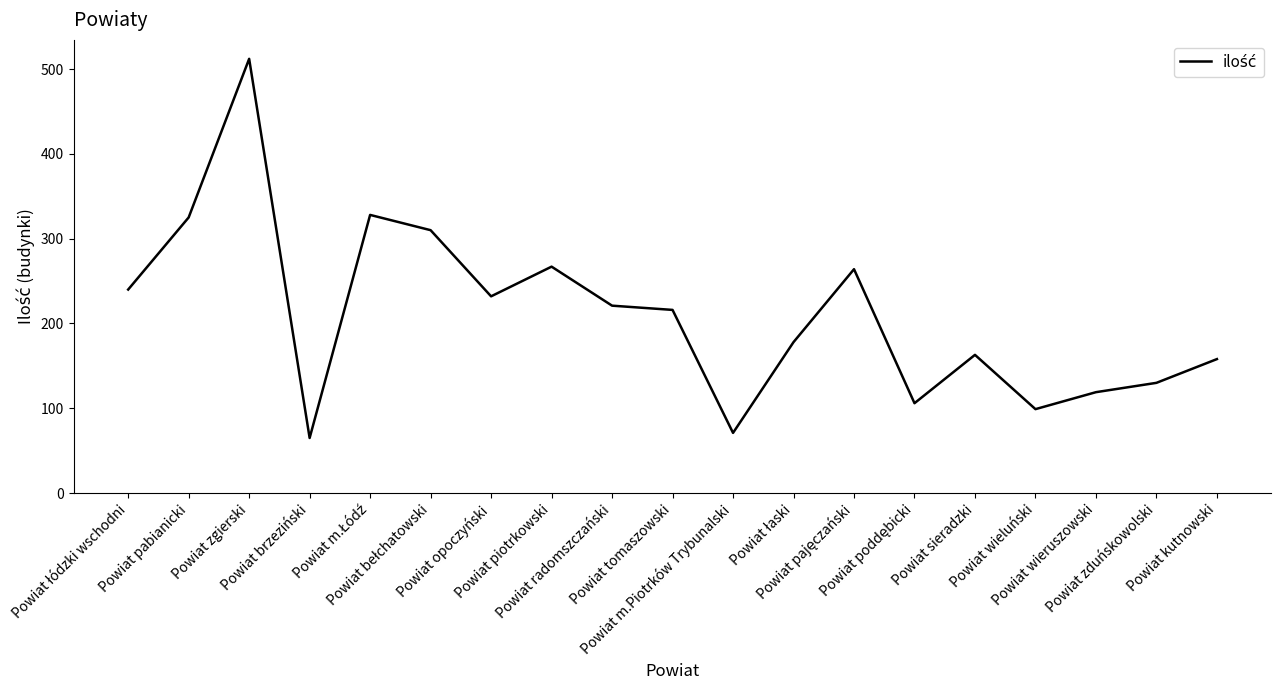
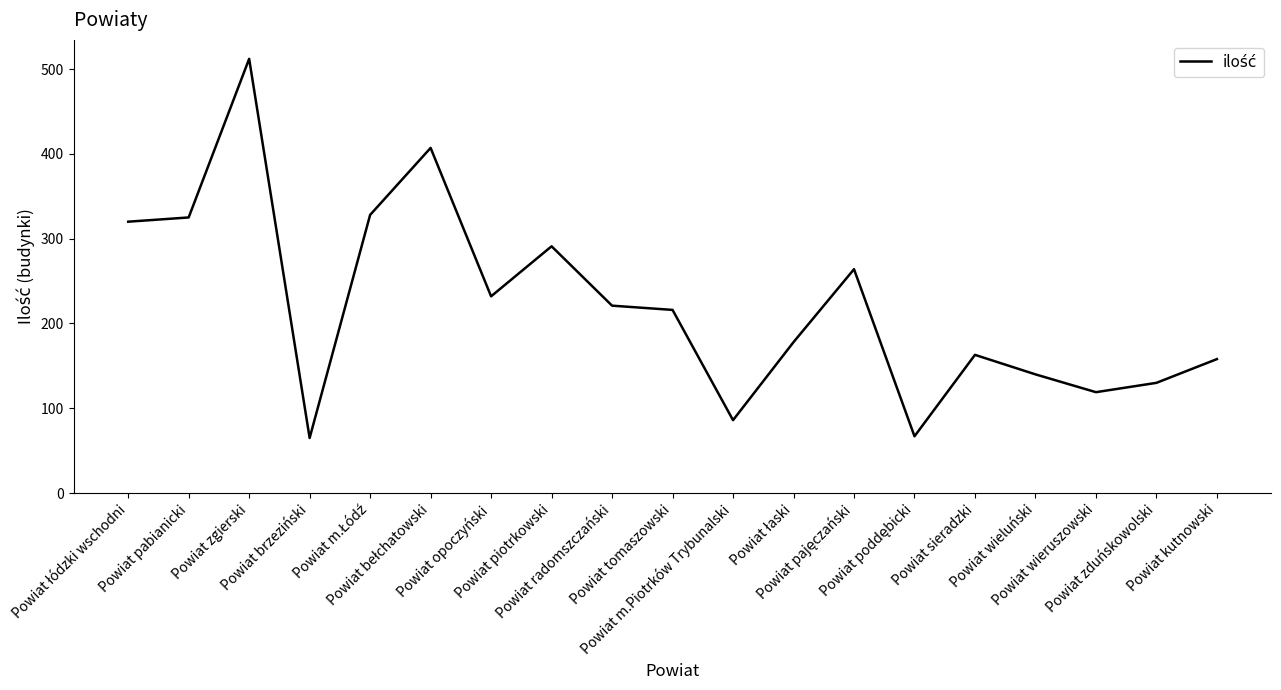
  {
-   "Powiat łódzki wschodni": 240,
+   "Powiat łódzki wschodni": 320,
    "Powiat pabianicki": 330,
    "Powiat zgierski": 510,
    "Powiat brzeziński": 70,
    "Powiat m.Łódź": 330,
-   "Powiat bełchatowski": 310,
+   "Powiat bełchatowski": 410,
    "Powiat opoczyński": 230,
-   "Powiat piotrkowski": 270,
+   "Powiat piotrkowski": 290,
    "Powiat radomszczański": 220,
    "Powiat tomaszowski": 220,
-   "Powiat m.Piotrków Trybunalski": 70,
+   "Powiat m.Piotrków Trybunalski": 90,
    "Powiat łaski": 180,
    "Powiat pajęczański": 260,
-   "Powiat poddębicki": 110,
+   "Powiat poddębicki": 70,
    "Powiat sieradzki": 160,
-   "Powiat wieluński": 100,
+   "Powiat wieluński": 140,
    "Powiat wieruszowski": 120,
    "Powiat zduńskowolski": 130,
    "Powiat kutnowski": 160
  }
